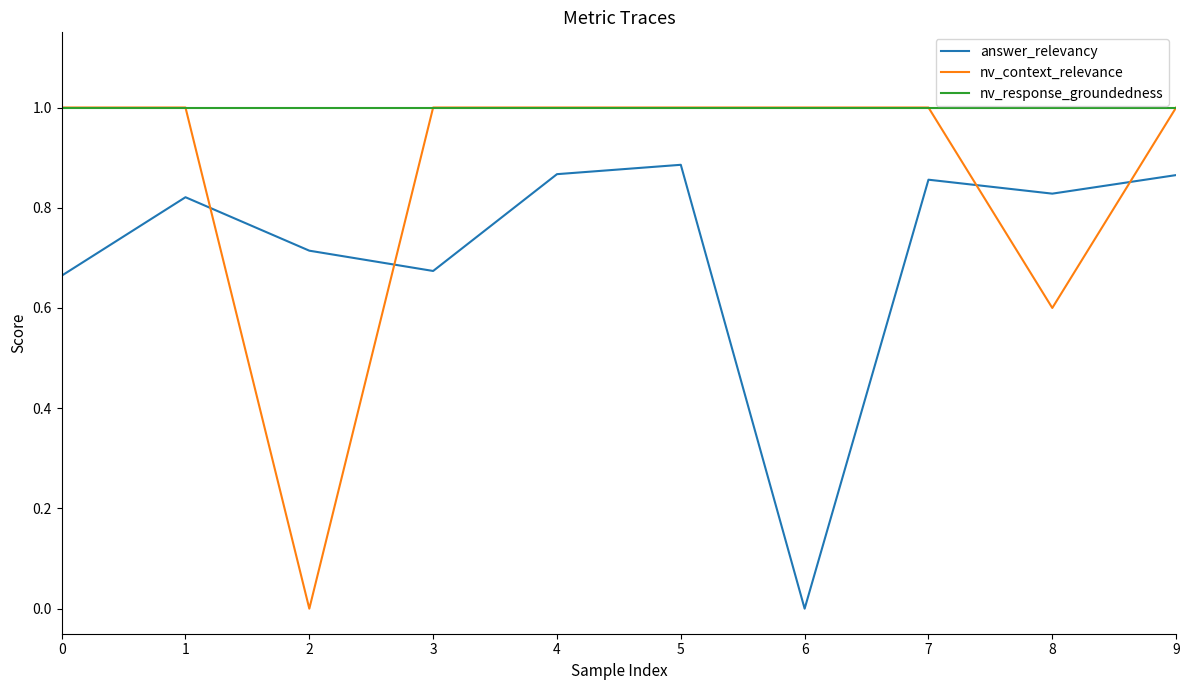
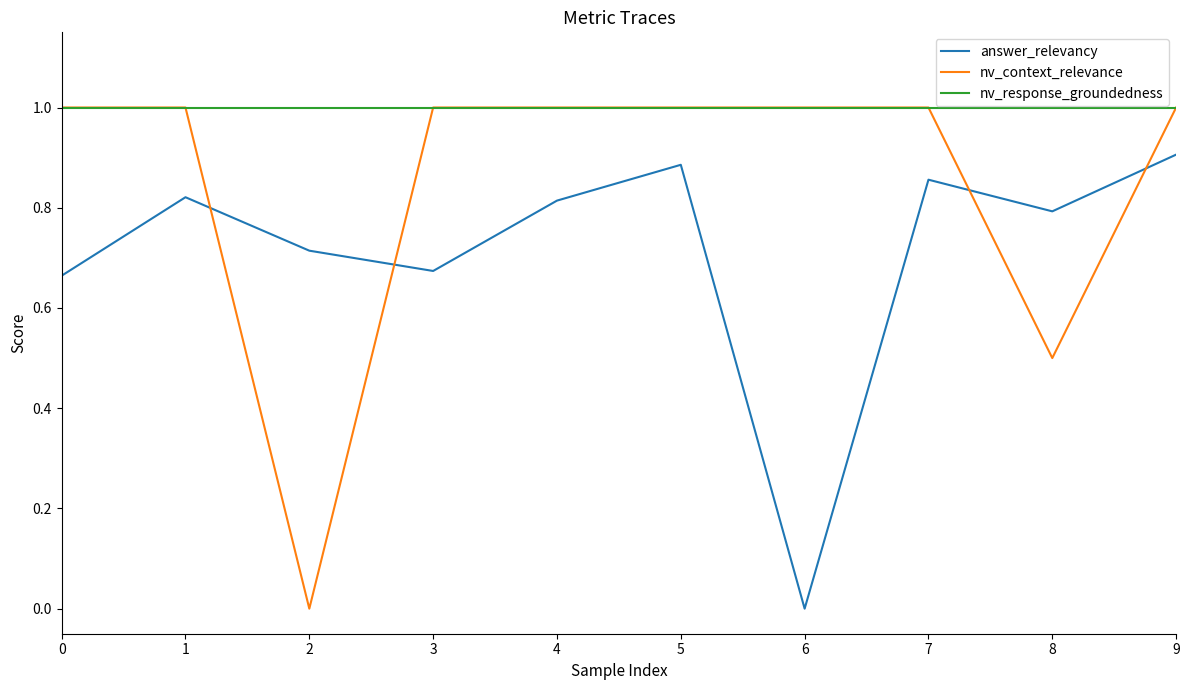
  {
    "answer_relevancy": {
      "0": 0.66,
      "1": 0.82,
      "2": 0.71,
      "3": 0.67,
-     "4": 0.87,
+     "4": 0.81,
      "5": 0.89,
      "6": 0.00,
      "7": 0.86,
-     "8": 0.83,
-     "9": 0.87
+     "8": 0.79,
+     "9": 0.91
    },
    "nv_context_relevance": {
      "2": 0.0,
-     "8": 0.6
+     "8": 0.5
    },
    "nv_response_groundedness": {
      "2": 1.00,
      "8": 1.00
    }
  }
